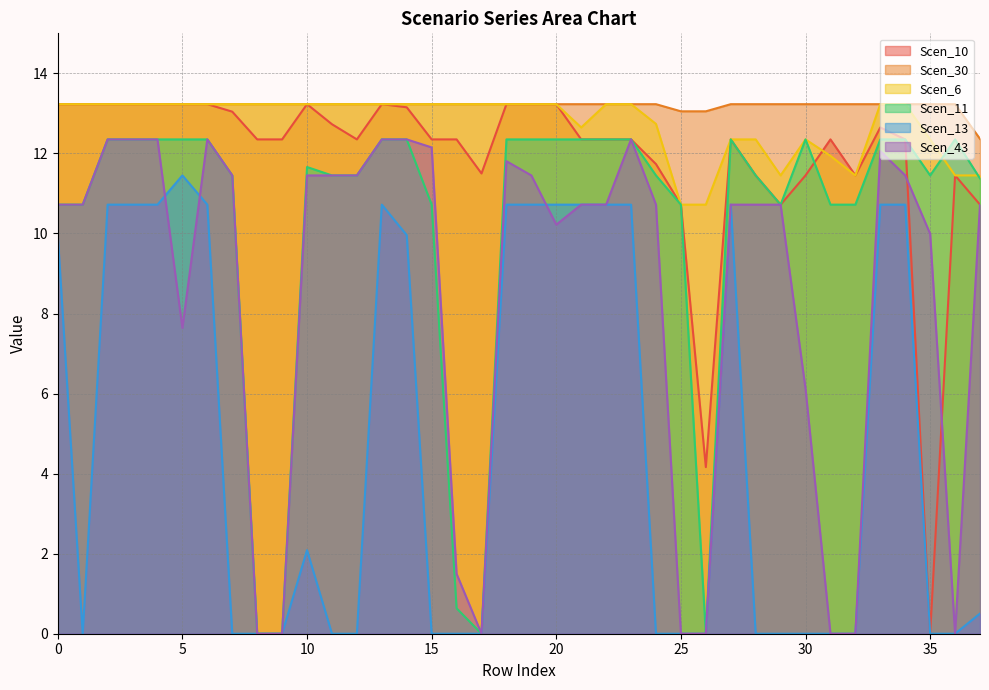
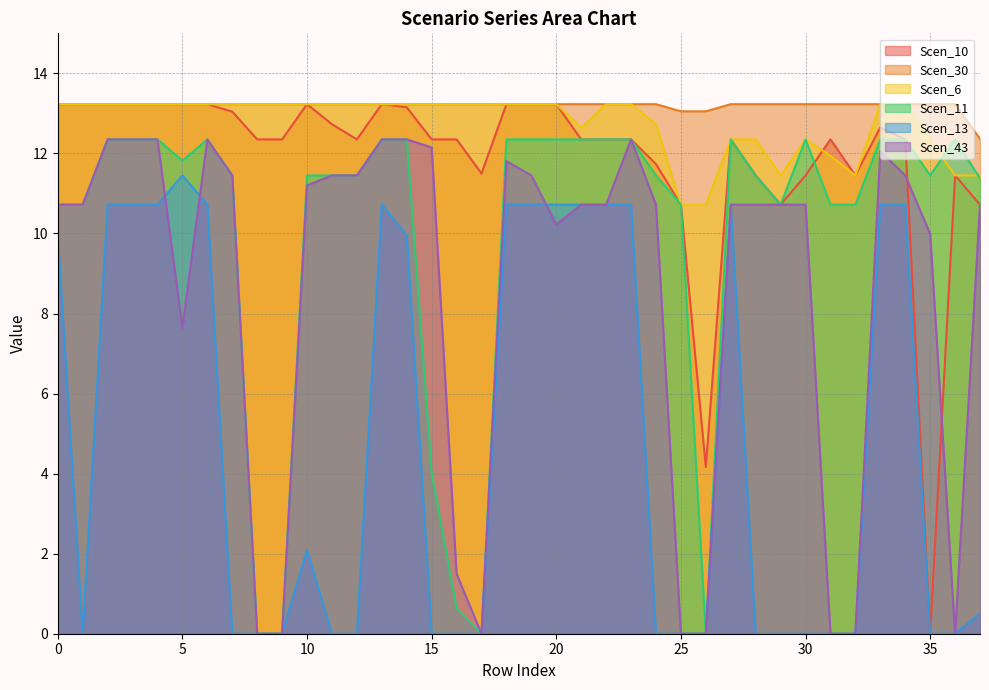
  {
    "Scen_11": {
-     "5": 12.4,
-     "10": 11.7,
-     "15": 10.7,
+     "5": 11.8,
+     "10": 11.5,
+     "15": 4.0,
      "20": 12.4,
      "35": 11.5
    },
    "Scen_13": {
      "0": 10.0,
      "5": 11.5,
      "10": 2.1,
      "15": 0.0,
      "20": 10.7,
      "30": 0.0
    },
    "Scen_43": {
      "5": 7.6,
-     "10": 11.5,
+     "10": 11.2,
      "15": 12.2,
      "20": 10.2,
-     "30": 6.1,
+     "30": 10.7,
      "35": 10.0
    }
  }
